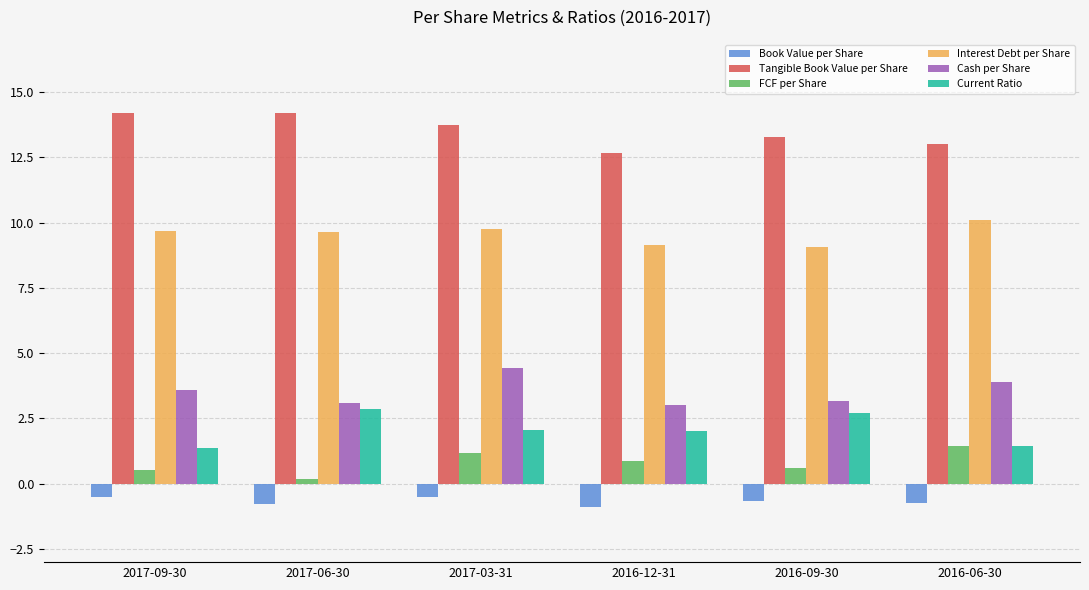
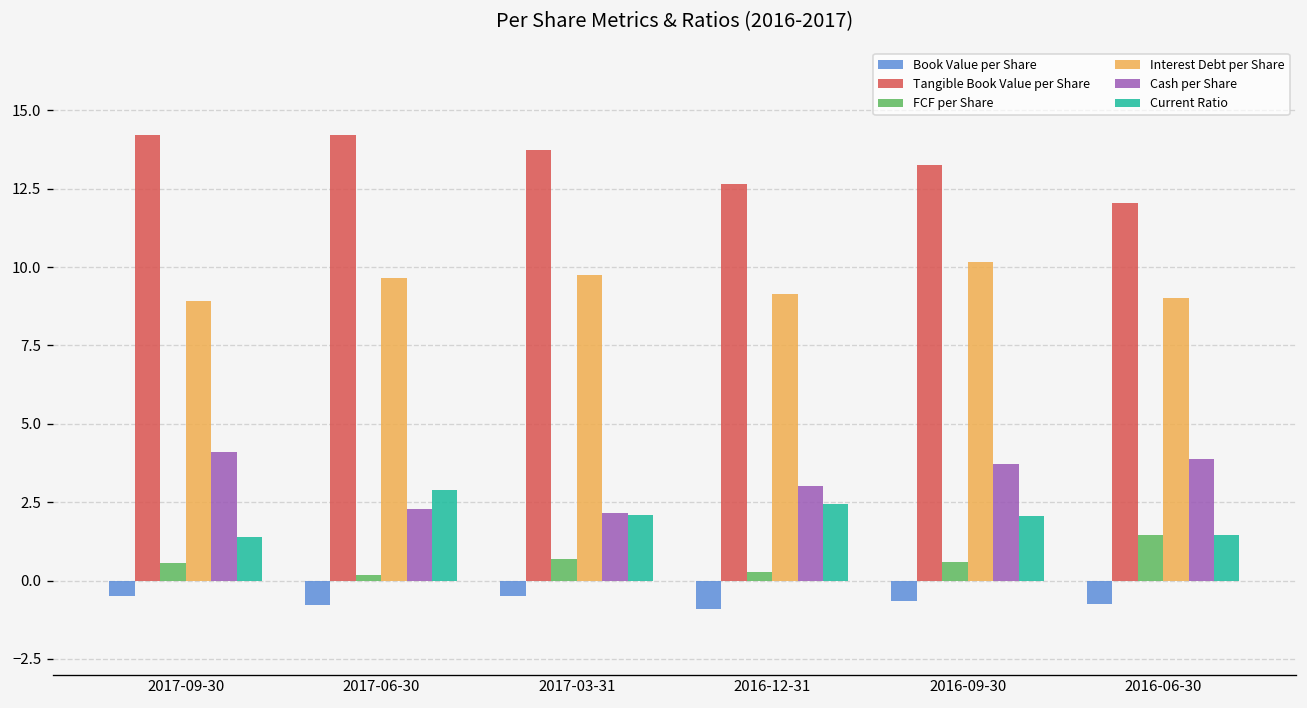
  {
    "Book Value per Share": {
      "2017-09-30": -0.5,
      "2017-06-30": -0.8,
      "2017-03-31": -0.5,
      "2016-12-31": -0.9,
      "2016-09-30": -0.6,
      "2016-06-30": -0.8
    },
    "Tangible Book Value per Share": {
      "2017-09-30": 14.2,
      "2017-06-30": 14.2,
      "2017-03-31": 13.7,
      "2016-12-31": 12.6,
      "2016-09-30": 13.3,
-     "2016-06-30": 13.0
+     "2016-06-30": 12.0
    },
    "FCF per Share": {
      "2017-09-30": 0.5,
      "2017-06-30": 0.2,
-     "2017-03-31": 1.2,
-     "2016-12-31": 0.9,
+     "2017-03-31": 0.7,
+     "2016-12-31": 0.3,
      "2016-09-30": 0.6,
      "2016-06-30": 1.5
    },
    "Interest Debt per Share": {
-     "2017-09-30": 9.7,
+     "2017-09-30": 8.9,
      "2017-06-30": 9.7,
      "2017-03-31": 9.7,
      "2016-12-31": 9.1,
-     "2016-09-30": 9.1,
-     "2016-06-30": 10.1
+     "2016-09-30": 10.2,
+     "2016-06-30": 9.0
    },
    "Cash per Share": {
-     "2017-09-30": 3.6,
-     "2017-06-30": 3.1,
-     "2017-03-31": 4.4,
+     "2017-09-30": 4.1,
+     "2017-06-30": 2.3,
+     "2017-03-31": 2.2,
      "2016-12-31": 3.0,
-     "2016-09-30": 3.2,
+     "2016-09-30": 3.7,
      "2016-06-30": 3.9
    },
    "Current Ratio": {
      "2017-09-30": 1.4,
      "2017-06-30": 2.9,
      "2017-03-31": 2.1,
-     "2016-12-31": 2.0,
-     "2016-09-30": 2.7,
+     "2016-12-31": 2.5,
+     "2016-09-30": 2.1,
      "2016-06-30": 1.4
    }
  }
